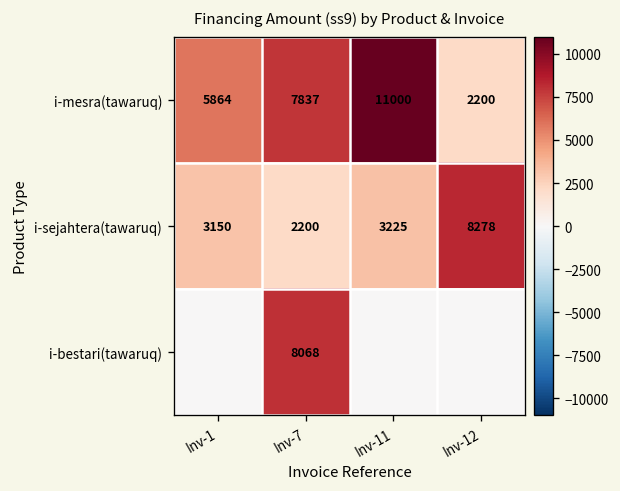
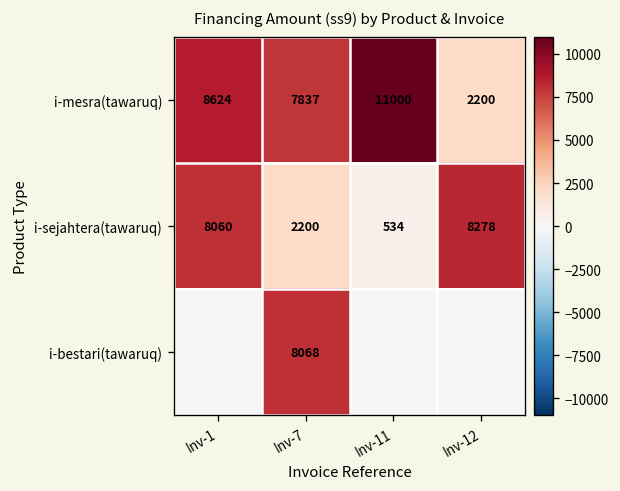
  {
    "i-mesra(tawaruq)": {
-     "Inv-1": 5864,
+     "Inv-1": 8624,
      "Inv-7": 7837,
      "Inv-11": 11000,
      "Inv-12": 2200
    },
    "i-sejahtera(tawaruq)": {
-     "Inv-1": 3150,
+     "Inv-1": 8060,
      "Inv-7": 2200,
-     "Inv-11": 3225,
+     "Inv-11": 534,
      "Inv-12": 8278
    },
    "i-bestari(tawaruq)": {
      "Inv-7": 8068
    }
  }
